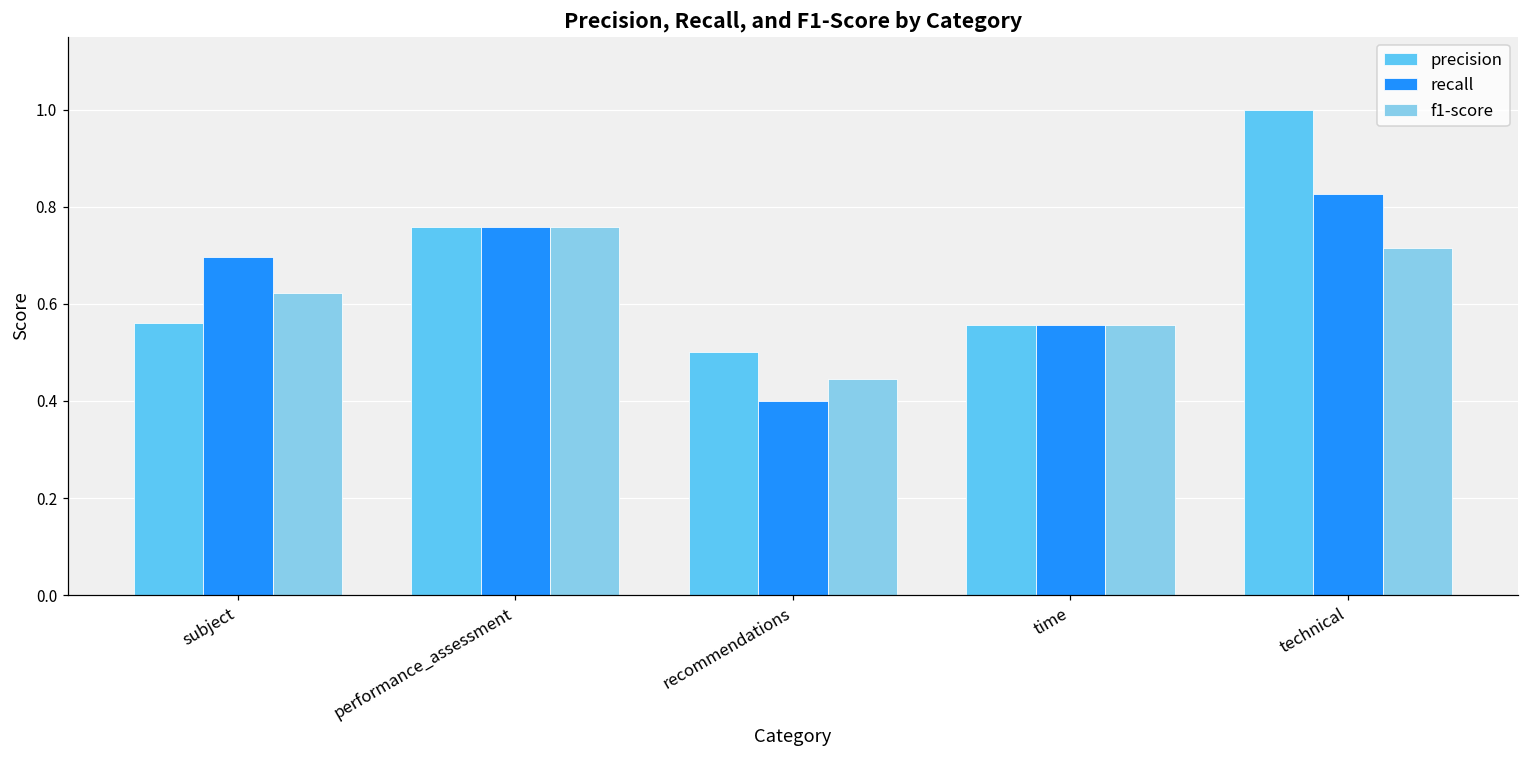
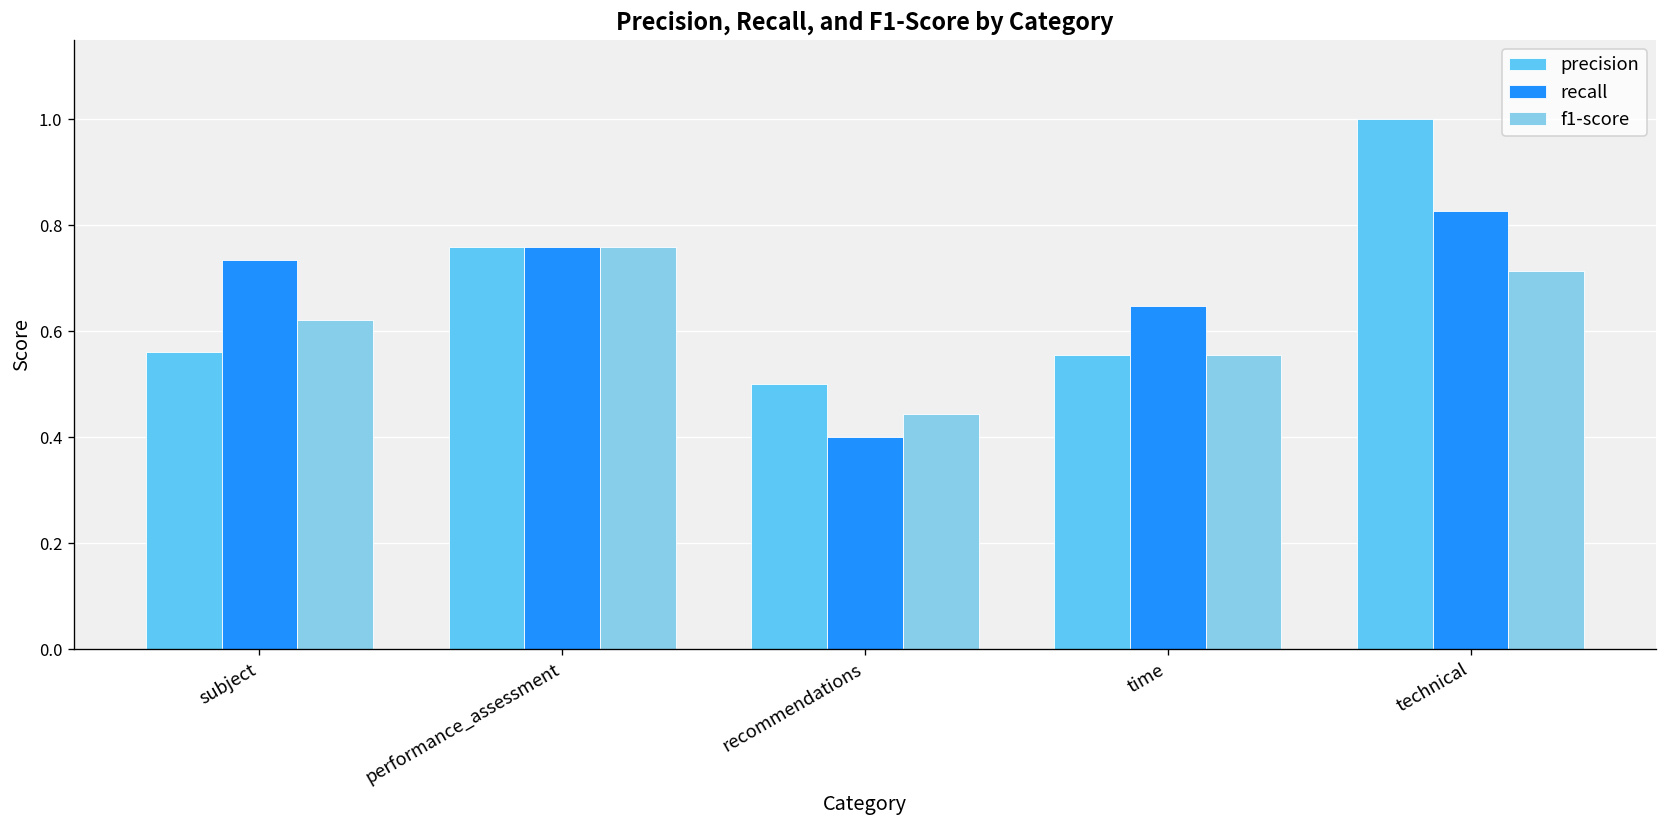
  {
    "recall": {
-     "subject": 0.70,
+     "subject": 0.73,
      "performance_assessment": 0.76,
      "recommendations": 0.40,
-     "time": 0.56,
+     "time": 0.65,
      "technical": 0.83
    }
  }
